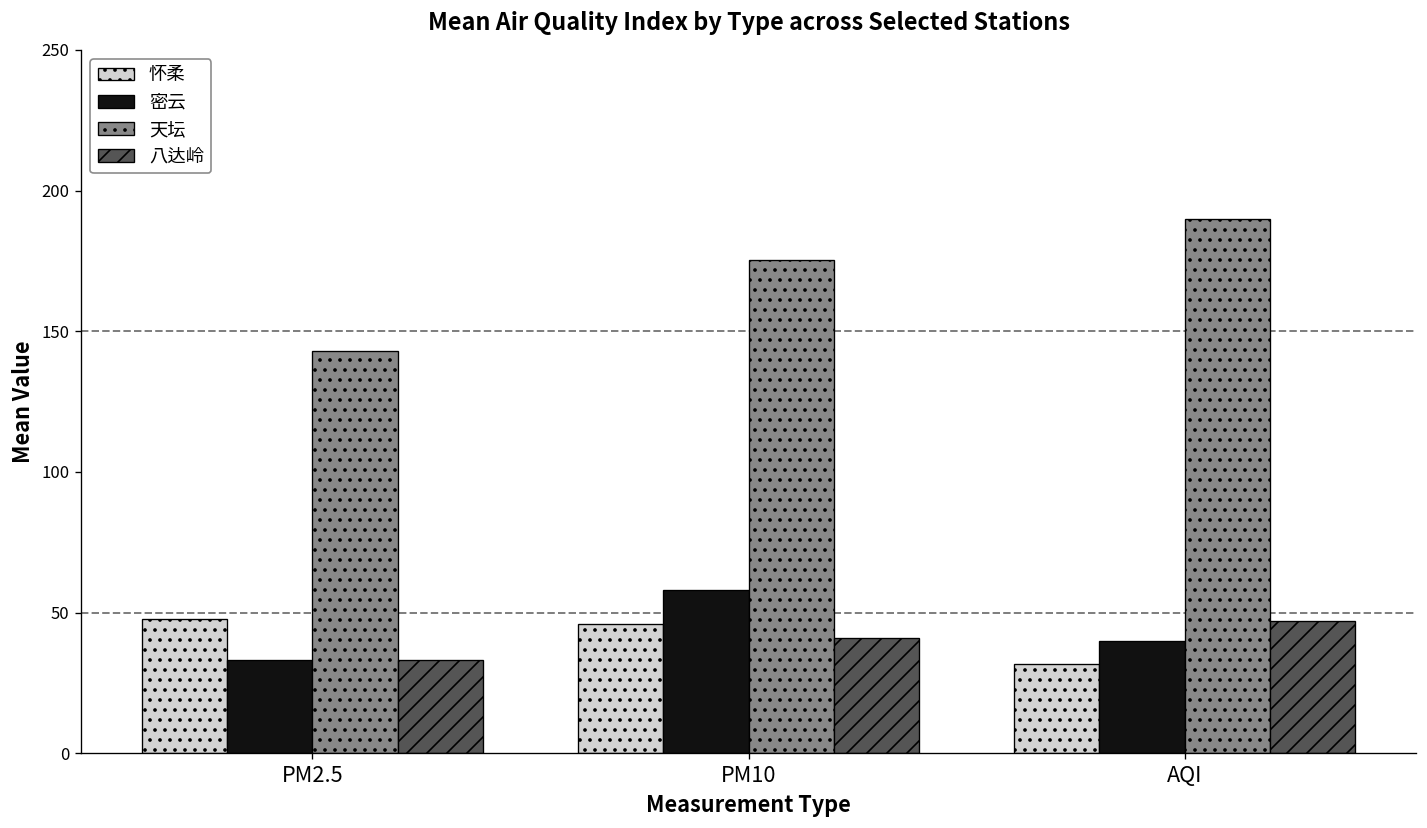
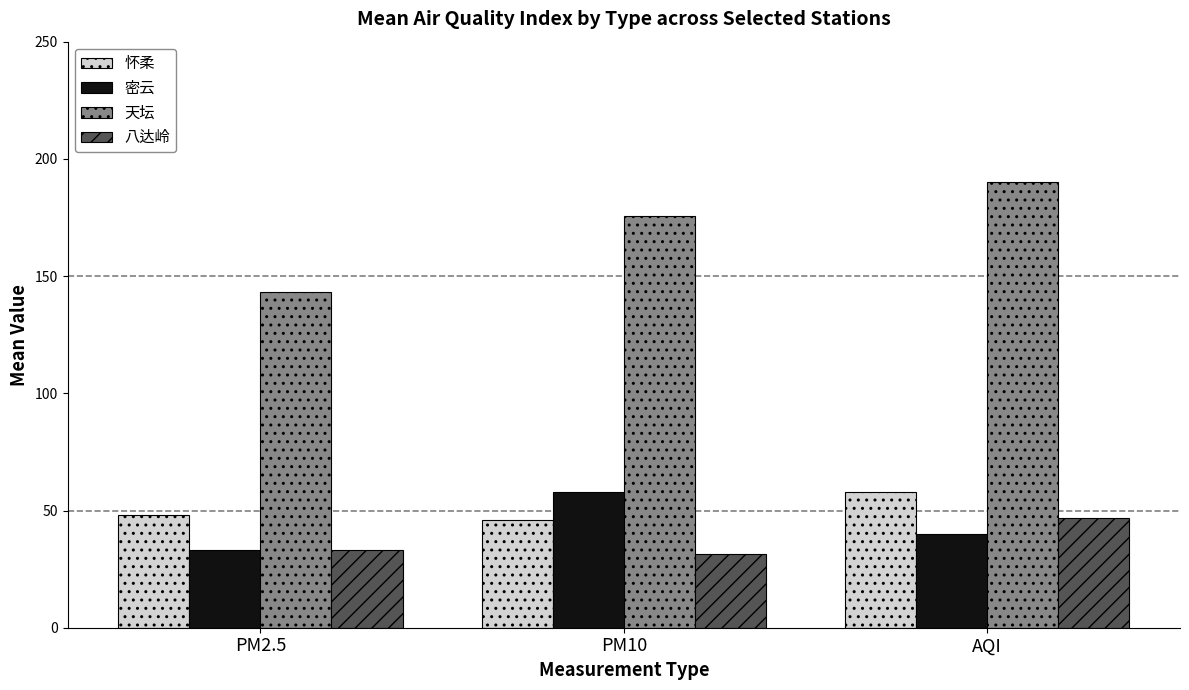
  {
    "怀柔": {
      "PM2.5": 48,
      "PM10": 46,
-     "AQI": 32
+     "AQI": 58
    },
    "密云": {
      "PM2.5": 33,
      "PM10": 58,
      "AQI": 40
    },
    "天坛": {
      "PM2.5": 143,
      "PM10": 176,
      "AQI": 190
    },
    "八达岭": {
      "PM2.5": 33,
-     "PM10": 41,
+     "PM10": 31,
      "AQI": 47
    }
  }
